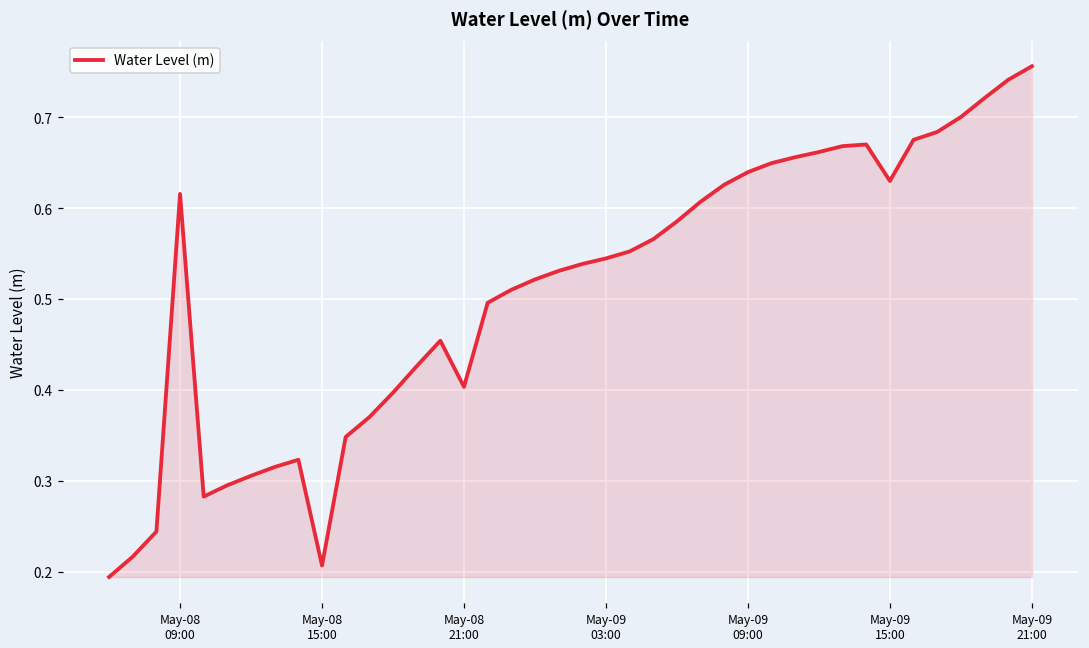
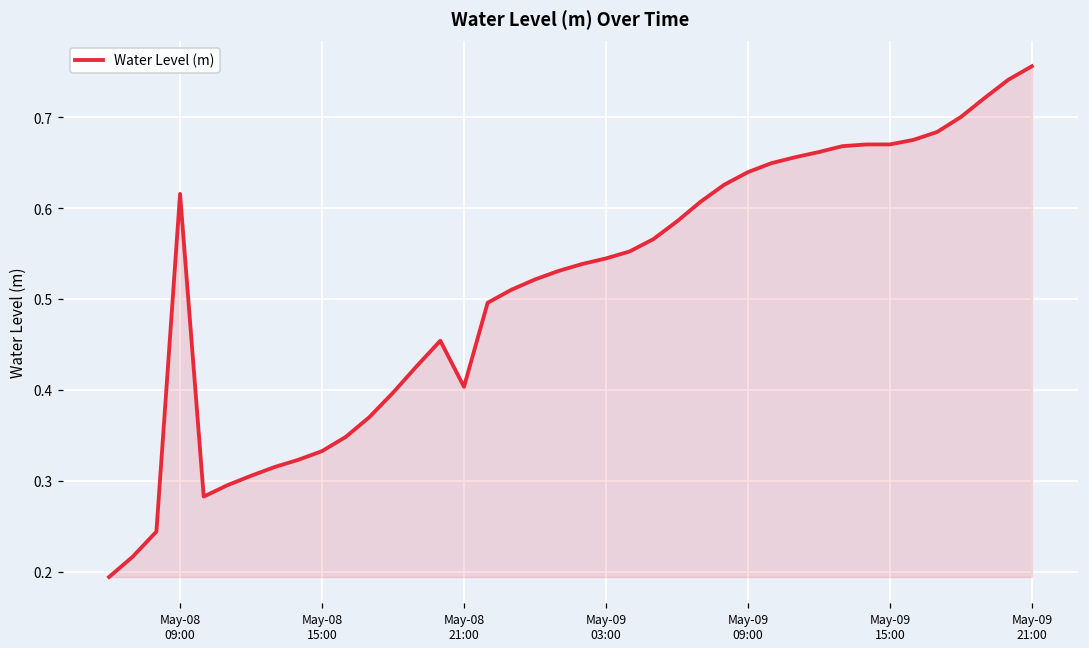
  {
    "May-08 09:00": 0.62,
-   "May-08 15:00": 0.21,
+   "May-08 15:00": 0.33,
    "May-08 21:00": 0.40,
    "May-09 03:00": 0.54,
    "May-09 09:00": 0.64,
-   "May-09 15:00": 0.63,
+   "May-09 15:00": 0.67,
    "May-09 21:00": 0.76
  }
